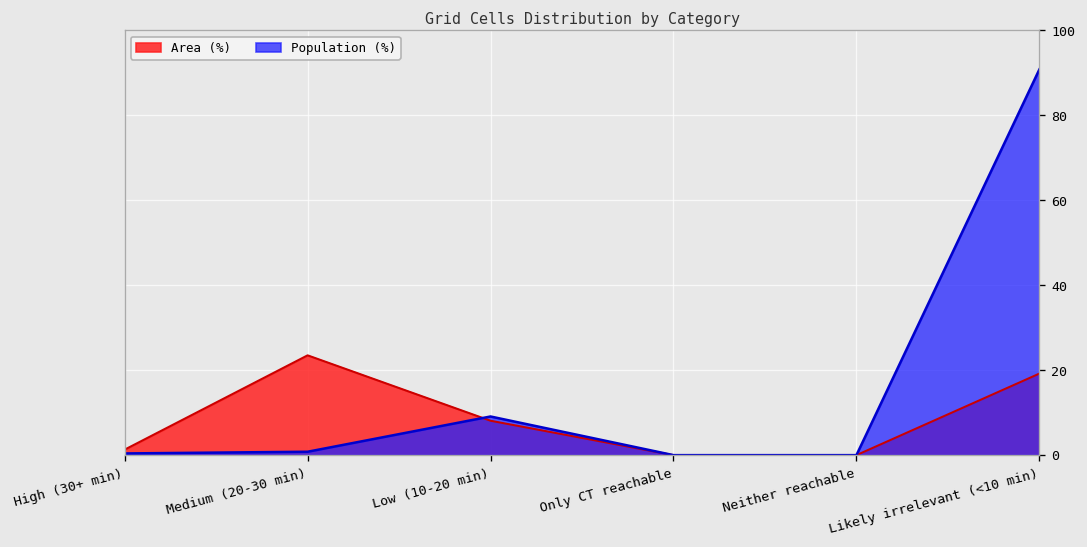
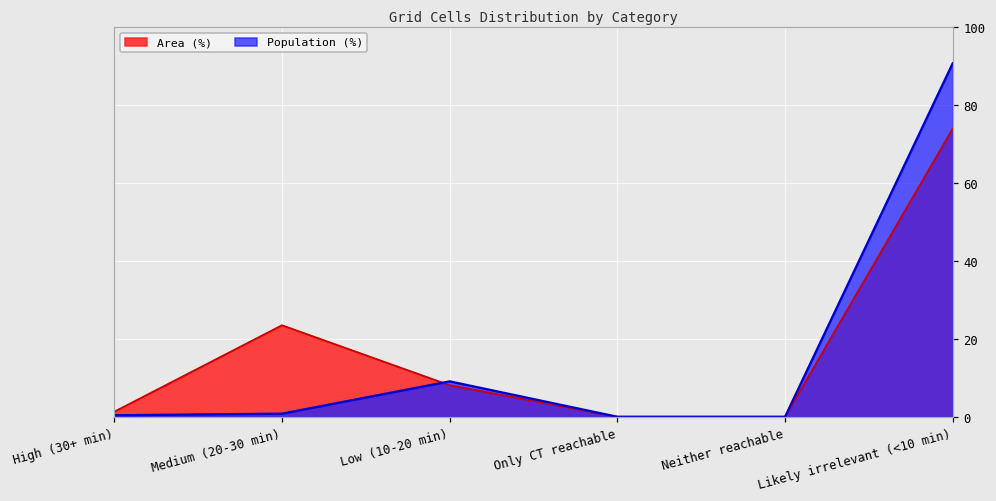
  {
    "Area (%)": {
      "High (30+ min)": 1,
      "Medium (20-30 min)": 24,
      "Low (10-20 min)": 8,
-     "Likely irrelevant (<10 min)": 19
+     "Likely irrelevant (<10 min)": 74
    },
    "Population (%)": {
      "High (30+ min)": 0,
      "Medium (20-30 min)": 1,
      "Low (10-20 min)": 9,
      "Likely irrelevant (<10 min)": 91
    }
  }
